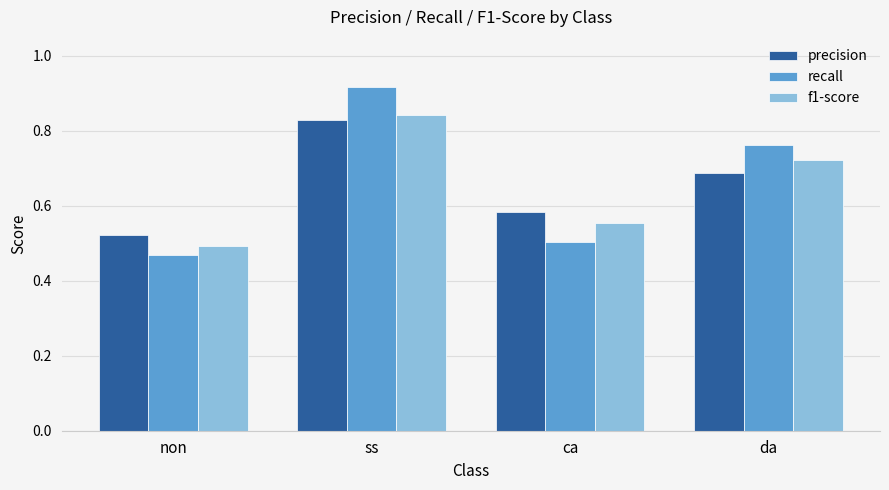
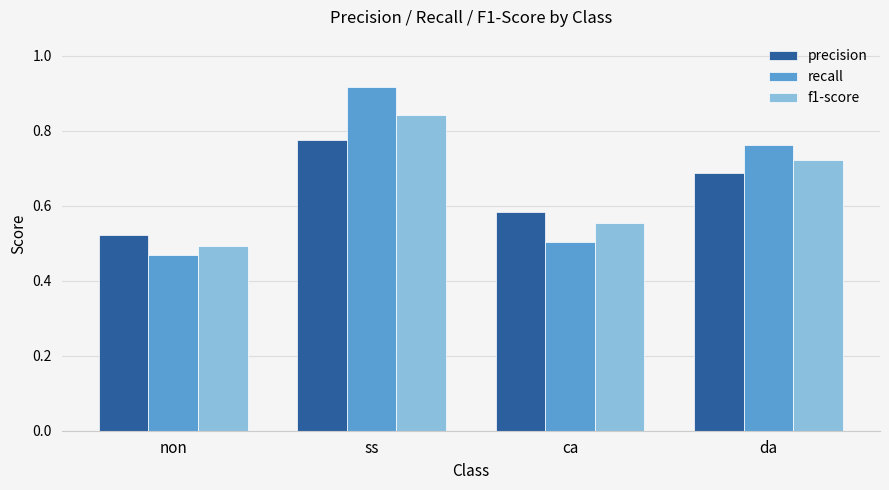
  {
    "precision": {
      "non": 0.52,
-     "ss": 0.83,
+     "ss": 0.78,
      "ca": 0.58,
      "da": 0.69
    }
  }
